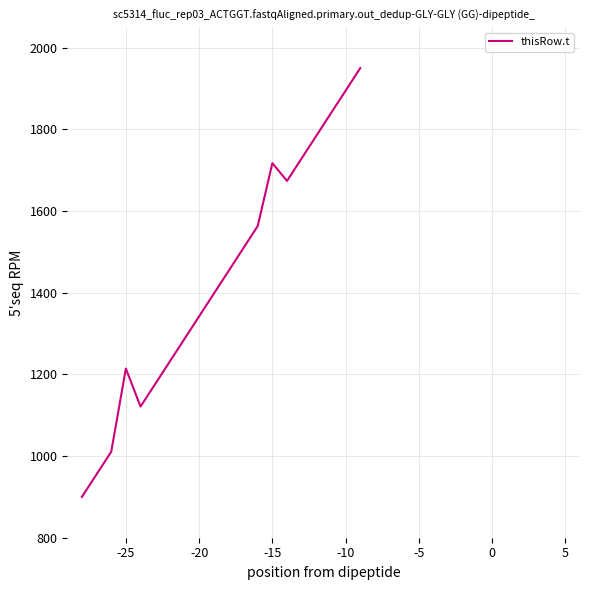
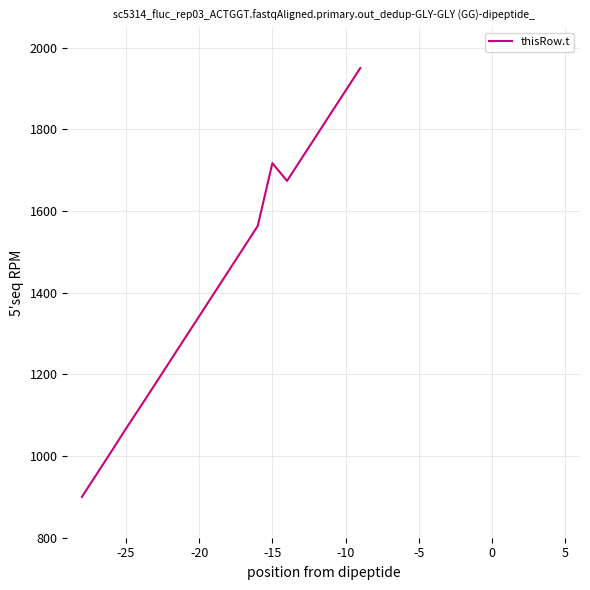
  {
-   "-25": 1210,
+   "-25": 1070,
    "-20": 1340,
    "-15": 1720,
    "-10": 1890
  }
